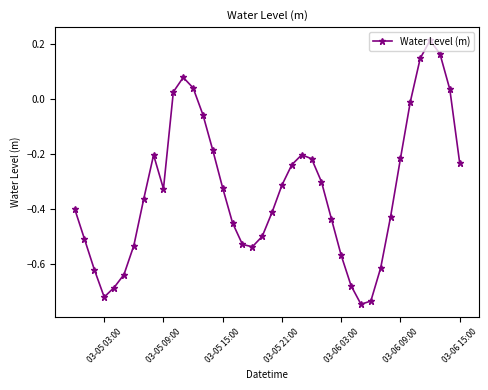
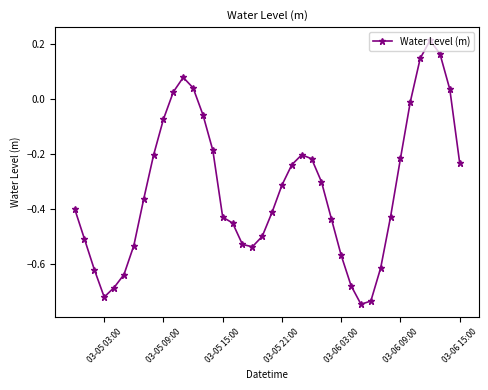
  {
    "03-05 03:00": -0.72,
-   "03-05 09:00": -0.33,
-   "03-05 15:00": -0.32,
+   "03-05 09:00": -0.07,
+   "03-05 15:00": -0.43,
    "03-05 21:00": -0.31,
    "03-06 03:00": -0.57,
    "03-06 09:00": -0.22,
    "03-06 15:00": -0.23
  }
